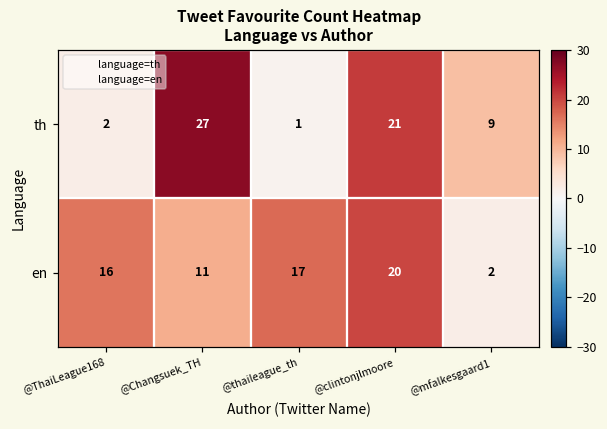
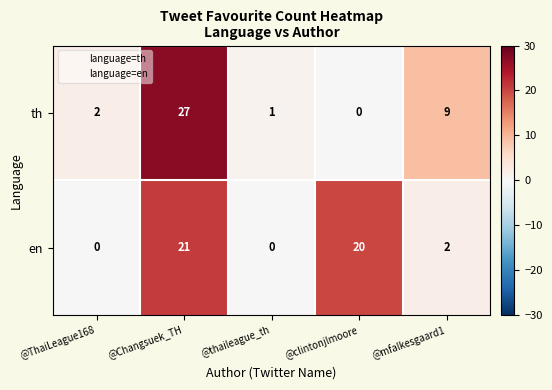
  {
    "th": {
      "@ThaiLeague168": 2,
      "@Changsuek_TH": 27,
      "@thaileague_th": 1,
-     "@clintonjlmoore": 21,
+     "@clintonjlmoore": 0,
      "@mfalkesgaard1": 9
    },
    "en": {
-     "@ThaiLeague168": 16,
-     "@Changsuek_TH": 11,
-     "@thaileague_th": 17,
+     "@ThaiLeague168": 0,
+     "@Changsuek_TH": 21,
+     "@thaileague_th": 0,
      "@clintonjlmoore": 20,
      "@mfalkesgaard1": 2
    }
  }
